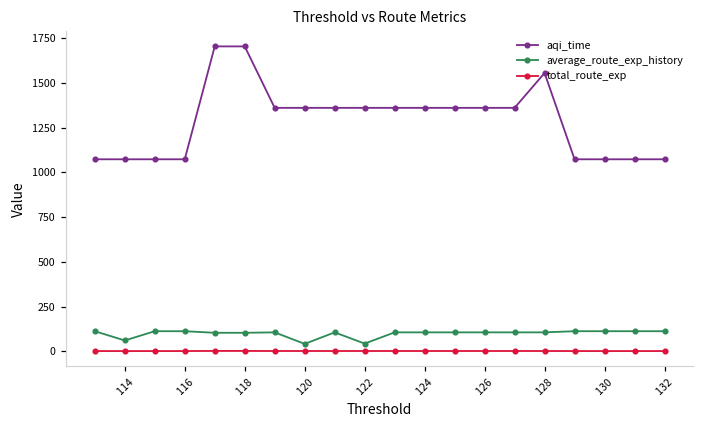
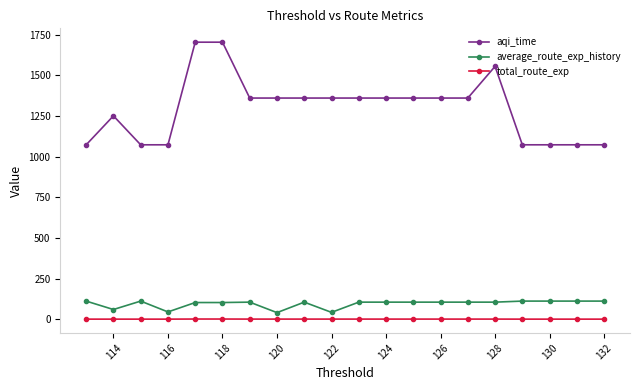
  {
    "aqi_time": {
-     "114": 1070,
+     "114": 1250,
      "116": 1070,
      "118": 1700,
      "120": 1360,
      "122": 1360,
      "124": 1360,
      "126": 1360,
      "128": 1560,
      "130": 1070,
      "132": 1070
    },
    "average_route_exp_history": {
      "114": 60,
-     "116": 110,
+     "116": 50,
      "118": 100,
      "120": 40,
      "122": 40,
      "124": 110,
      "126": 110,
      "128": 110,
      "130": 110,
      "132": 110
    },
    "total_route_exp": {
      "114": 0,
      "116": 0,
      "118": 0,
      "120": 0,
      "122": 0,
      "124": 0,
      "126": 0,
      "128": 0,
      "130": 0,
      "132": 0
    }
  }
